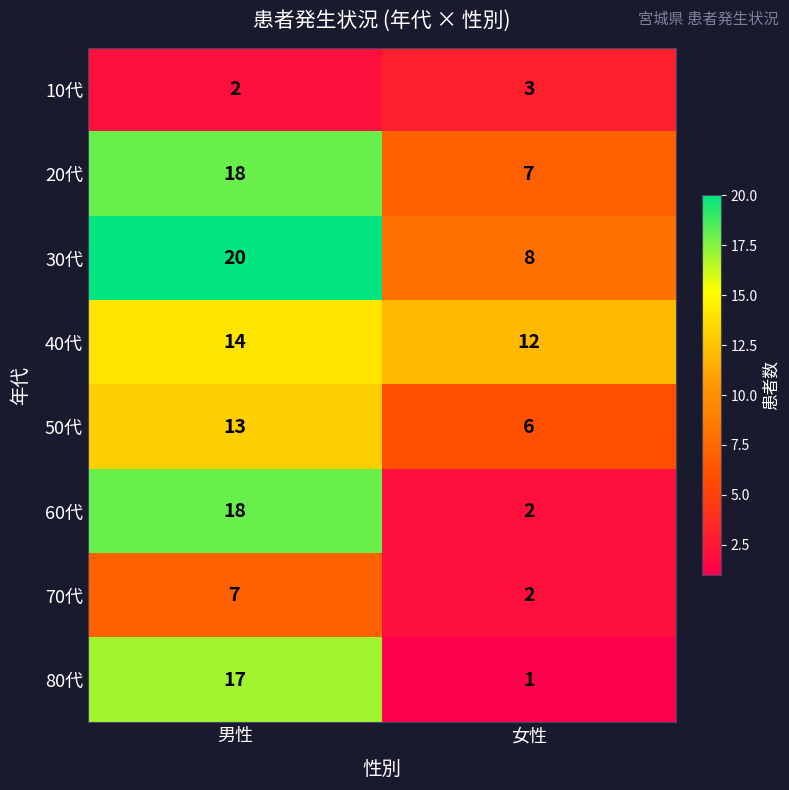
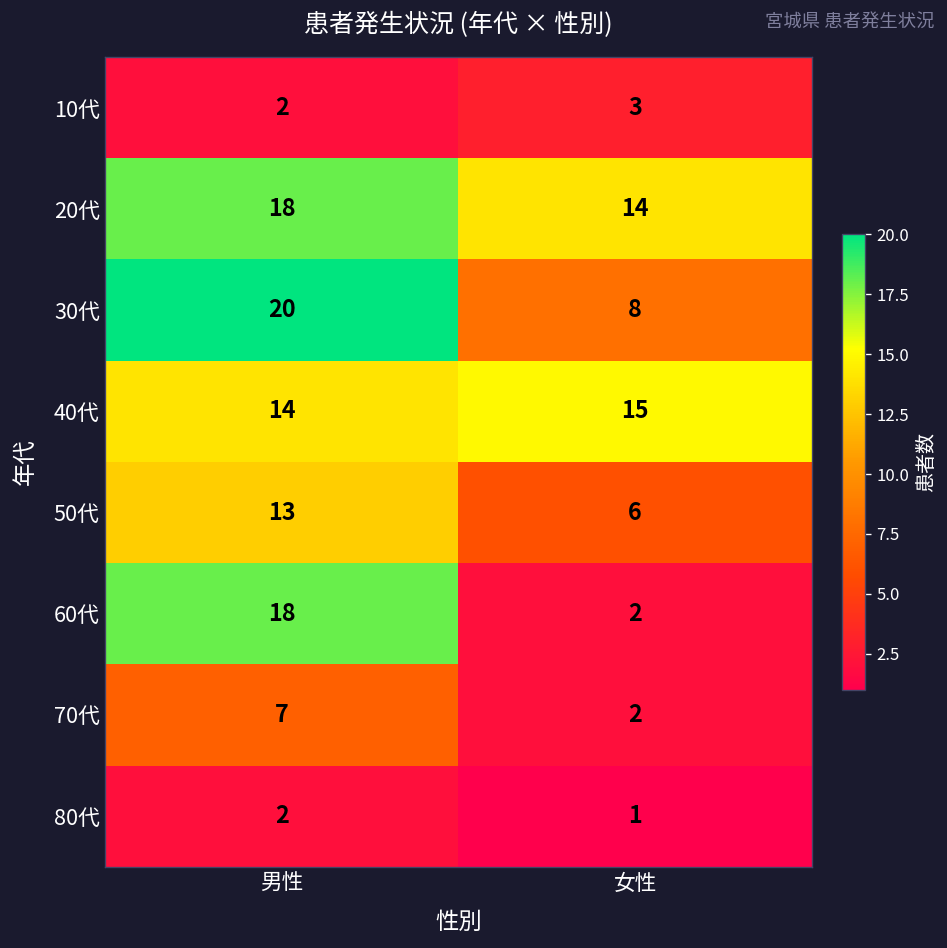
  {
    "10代": {
      "男性": 2,
      "女性": 3
    },
    "20代": {
      "男性": 18,
-     "女性": 7
+     "女性": 14
    },
    "30代": {
      "男性": 20,
      "女性": 8
    },
    "40代": {
      "男性": 14,
-     "女性": 12
+     "女性": 15
    },
    "50代": {
      "男性": 13,
      "女性": 6
    },
    "60代": {
      "男性": 18,
      "女性": 2
    },
    "70代": {
      "男性": 7,
      "女性": 2
    },
    "80代": {
-     "男性": 17,
+     "男性": 2,
      "女性": 1
    }
  }
